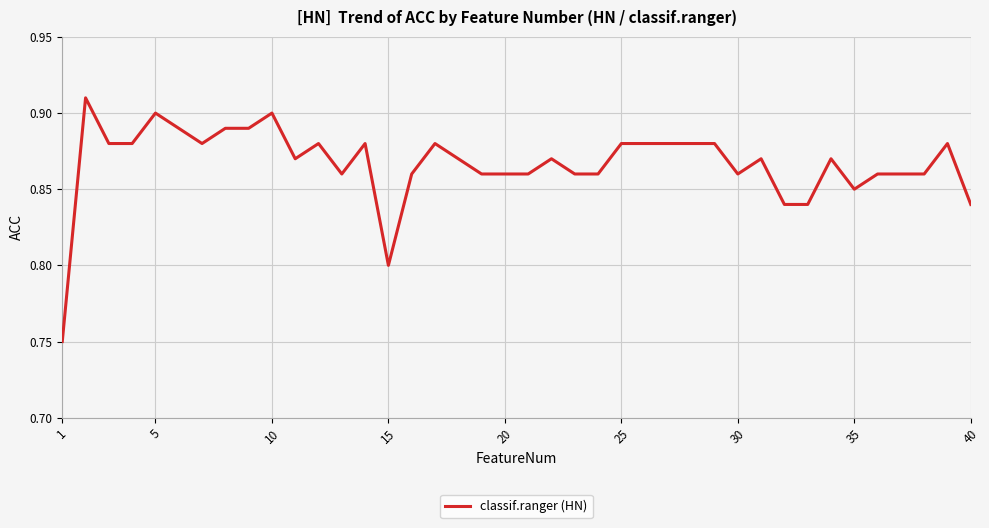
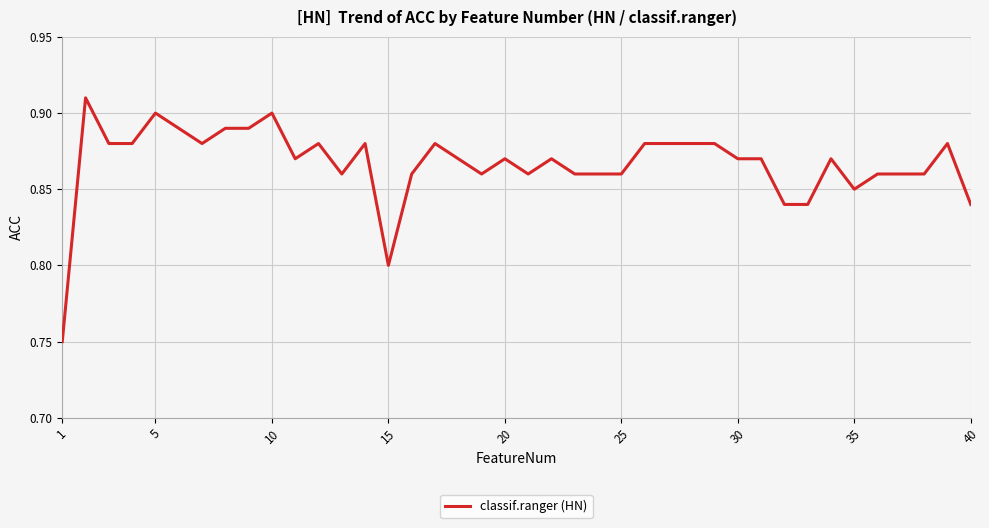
  {
    "1": 0.75,
    "5": 0.90,
    "10": 0.90,
    "15": 0.80,
-   "20": 0.86,
-   "25": 0.88,
-   "30": 0.86,
+   "20": 0.87,
+   "25": 0.86,
+   "30": 0.87,
    "35": 0.85,
    "40": 0.84
  }
